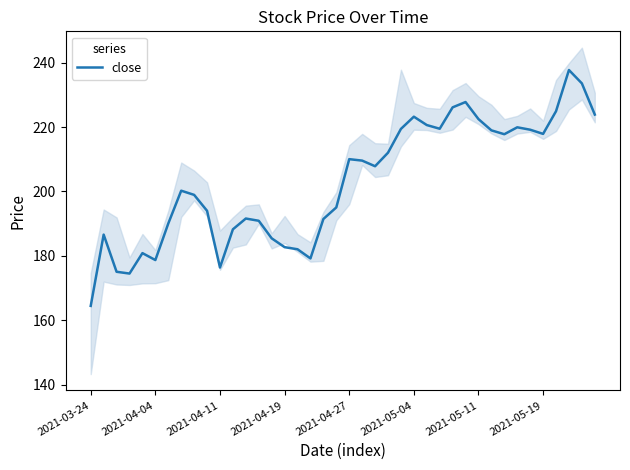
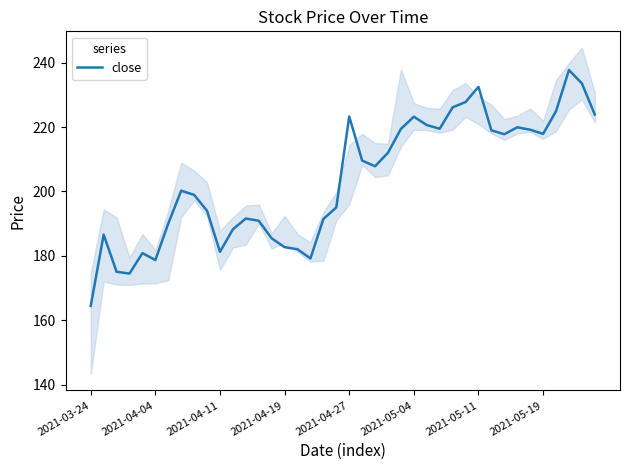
  {
    "close": {
      "2021-03-24": 164,
      "2021-04-04": 179,
-     "2021-04-11": 176,
+     "2021-04-11": 181,
      "2021-04-19": 183,
-     "2021-04-27": 210,
+     "2021-04-27": 223,
      "2021-05-04": 223,
-     "2021-05-11": 223,
+     "2021-05-11": 233,
      "2021-05-19": 218
    }
  }
